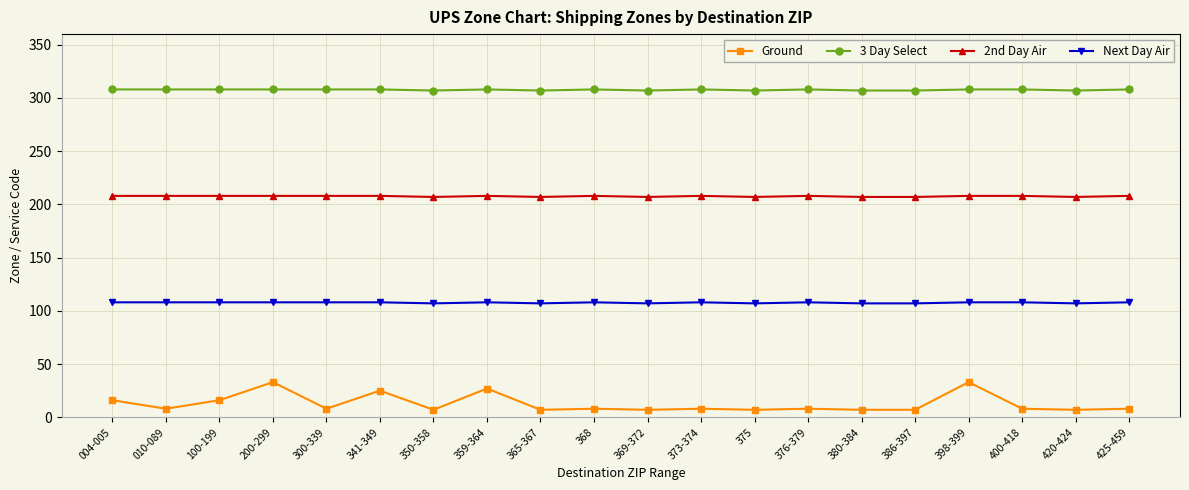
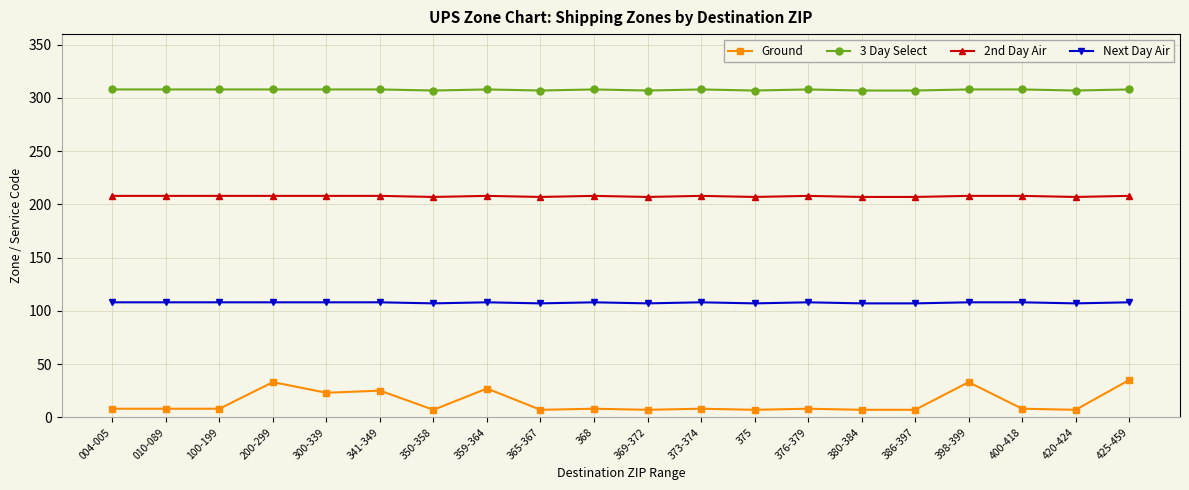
  {
    "Ground": {
-     "004-005": 16,
+     "004-005": 8,
      "010-089": 8,
-     "100-199": 16,
+     "100-199": 8,
      "200-299": 33,
-     "300-339": 8,
+     "300-339": 23,
      "341-349": 25,
      "350-358": 7,
      "359-364": 27,
      "365-367": 7,
      "368": 8,
      "369-372": 7,
      "373-374": 8,
      "375": 7,
      "376-379": 8,
      "380-384": 7,
      "386-397": 7,
      "398-399": 33,
      "400-418": 8,
      "420-424": 7,
-     "425-459": 8
+     "425-459": 35
    },
    "3 Day Select": {
      "004-005": 308,
      "010-089": 308,
      "100-199": 308,
      "200-299": 308,
      "300-339": 308,
      "341-349": 308,
      "350-358": 307,
      "359-364": 308,
      "365-367": 307,
      "368": 308,
      "369-372": 307,
      "373-374": 308,
      "375": 307,
      "376-379": 308,
      "380-384": 307,
      "386-397": 307,
      "398-399": 308,
      "400-418": 308,
      "420-424": 307,
      "425-459": 308
    },
    "2nd Day Air": {
      "004-005": 208,
      "010-089": 208,
      "100-199": 208,
      "200-299": 208,
      "300-339": 208,
      "341-349": 208,
      "350-358": 207,
      "359-364": 208,
      "365-367": 207,
      "368": 208,
      "369-372": 207,
      "373-374": 208,
      "375": 207,
      "376-379": 208,
      "380-384": 207,
      "386-397": 207,
      "398-399": 208,
      "400-418": 208,
      "420-424": 207,
      "425-459": 208
    },
    "Next Day Air": {
      "004-005": 108,
      "010-089": 108,
      "100-199": 108,
      "200-299": 108,
      "300-339": 108,
      "341-349": 108,
      "350-358": 107,
      "359-364": 108,
      "365-367": 107,
      "368": 108,
      "369-372": 107,
      "373-374": 108,
      "375": 107,
      "376-379": 108,
      "380-384": 107,
      "386-397": 107,
      "398-399": 108,
      "400-418": 108,
      "420-424": 107,
      "425-459": 108
    }
  }
